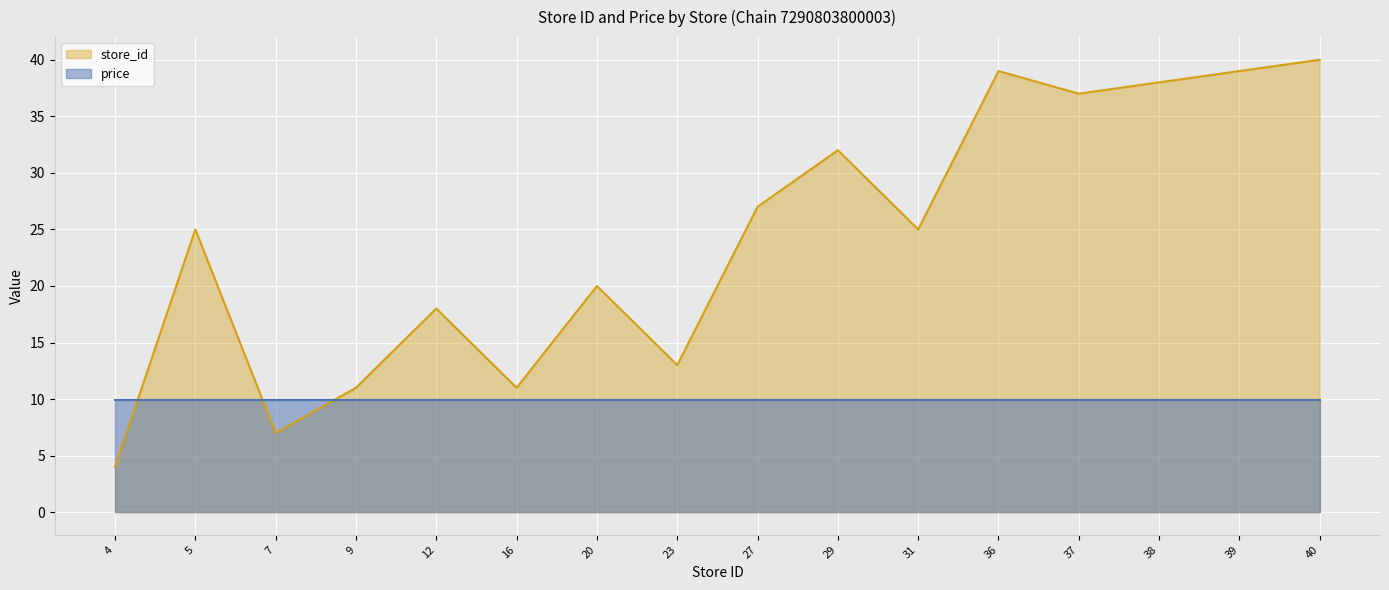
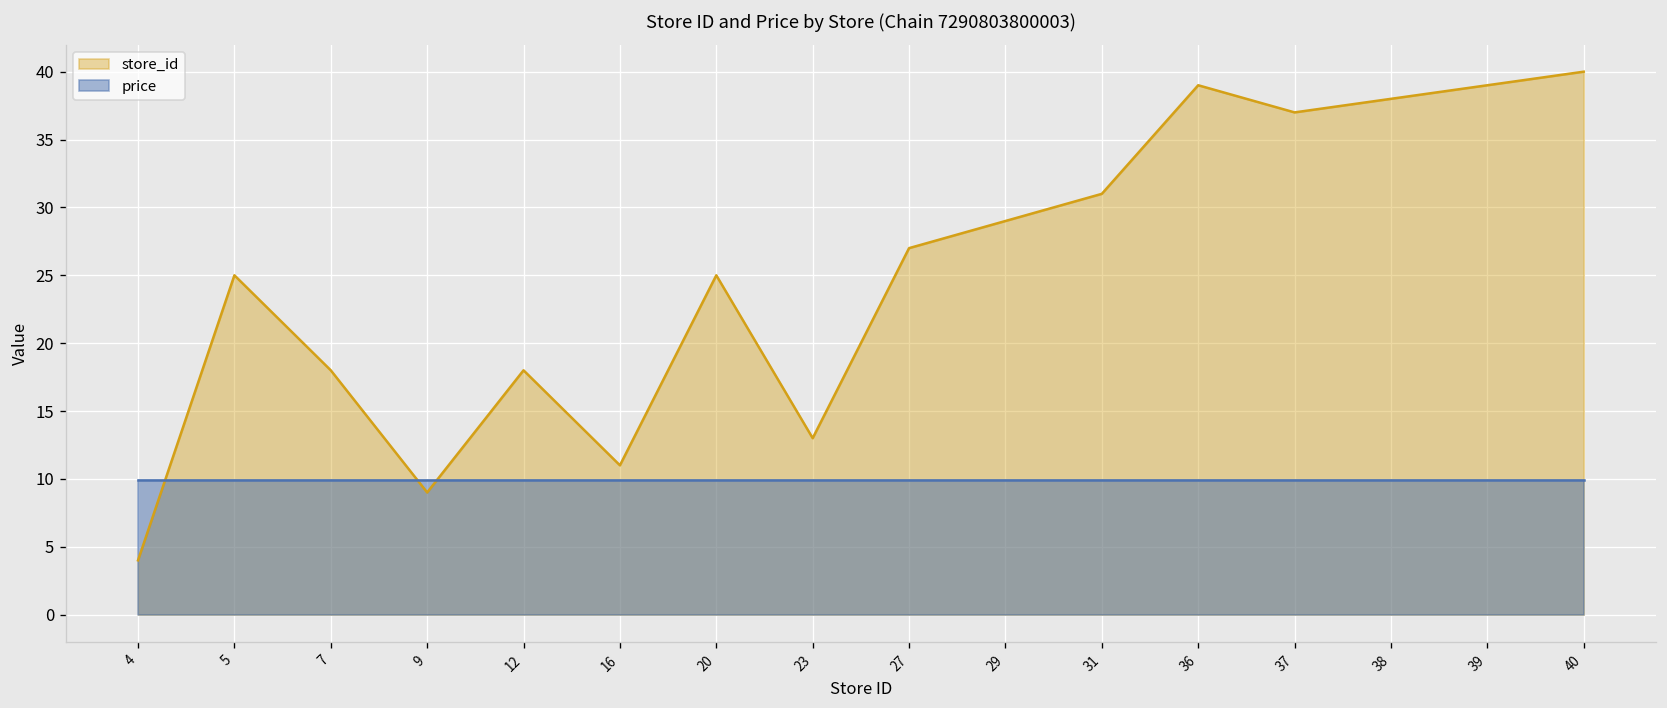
  {
    "store_id": {
      "4": 4,
      "5": 25,
-     "7": 7,
-     "9": 11,
+     "7": 18,
+     "9": 9,
      "12": 18,
      "16": 11,
-     "20": 20,
+     "20": 25,
      "23": 13,
      "27": 27,
-     "29": 32,
-     "31": 25,
+     "29": 29,
+     "31": 31,
      "36": 39,
      "37": 37,
      "38": 38,
      "39": 39,
      "40": 40
    },
    "price": {
      "4": 10,
      "5": 10,
      "7": 10,
      "9": 10,
      "12": 10,
      "16": 10,
      "20": 10,
      "23": 10,
      "27": 10,
      "29": 10,
      "31": 10,
      "36": 10,
      "37": 10,
      "38": 10,
      "39": 10,
      "40": 10
    }
  }
